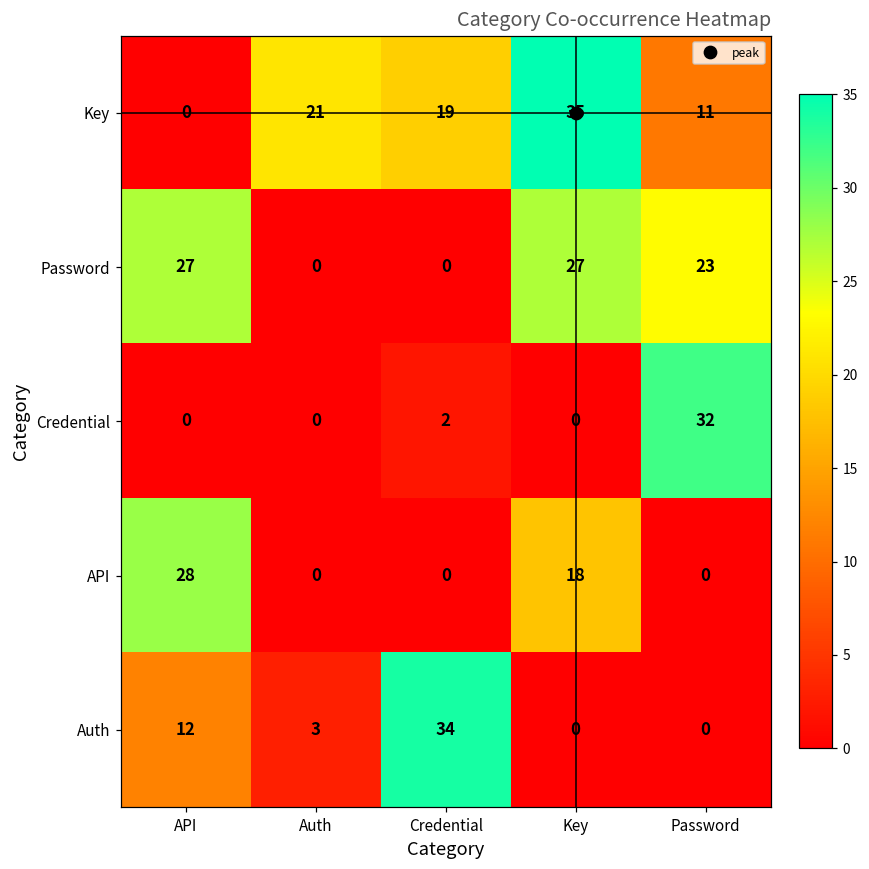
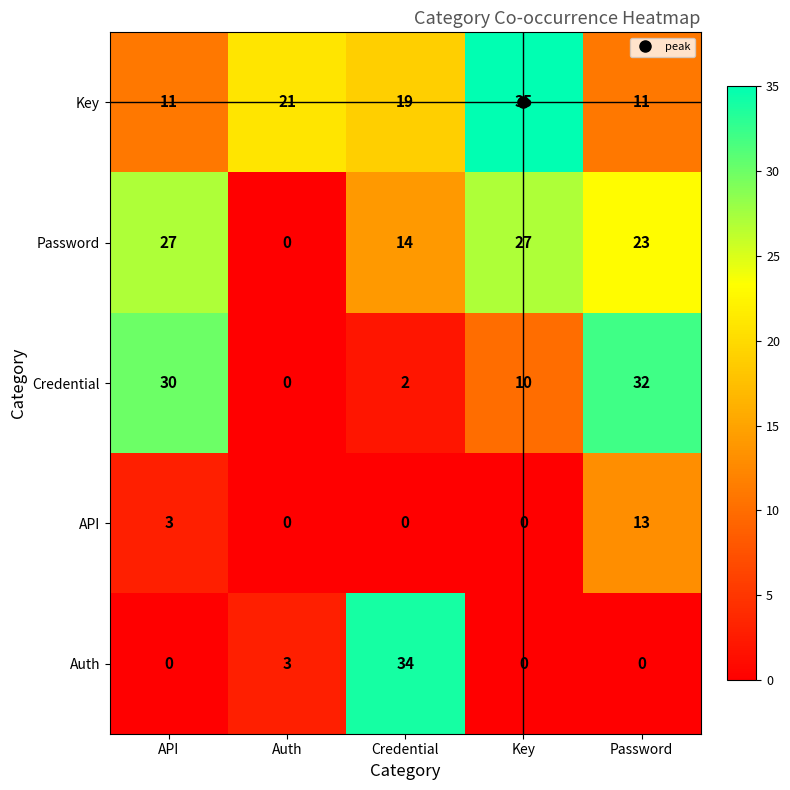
  {
    "Key": {
-     "API": 0,
+     "API": 11,
      "Auth": 21,
      "Credential": 19,
      "Password": 11
    },
    "Password": {
      "API": 27,
      "Auth": 0,
-     "Credential": 0,
+     "Credential": 14,
      "Key": 27,
      "Password": 23
    },
    "Credential": {
-     "API": 0,
+     "API": 30,
      "Auth": 0,
      "Credential": 2,
-     "Key": 0,
+     "Key": 10,
      "Password": 32
    },
    "API": {
-     "API": 28,
+     "API": 3,
      "Auth": 0,
      "Credential": 0,
-     "Key": 18,
-     "Password": 0
+     "Key": 0,
+     "Password": 13
    },
    "Auth": {
-     "API": 12,
+     "API": 0,
      "Auth": 3,
      "Credential": 34,
      "Key": 0,
      "Password": 0
    }
  }
